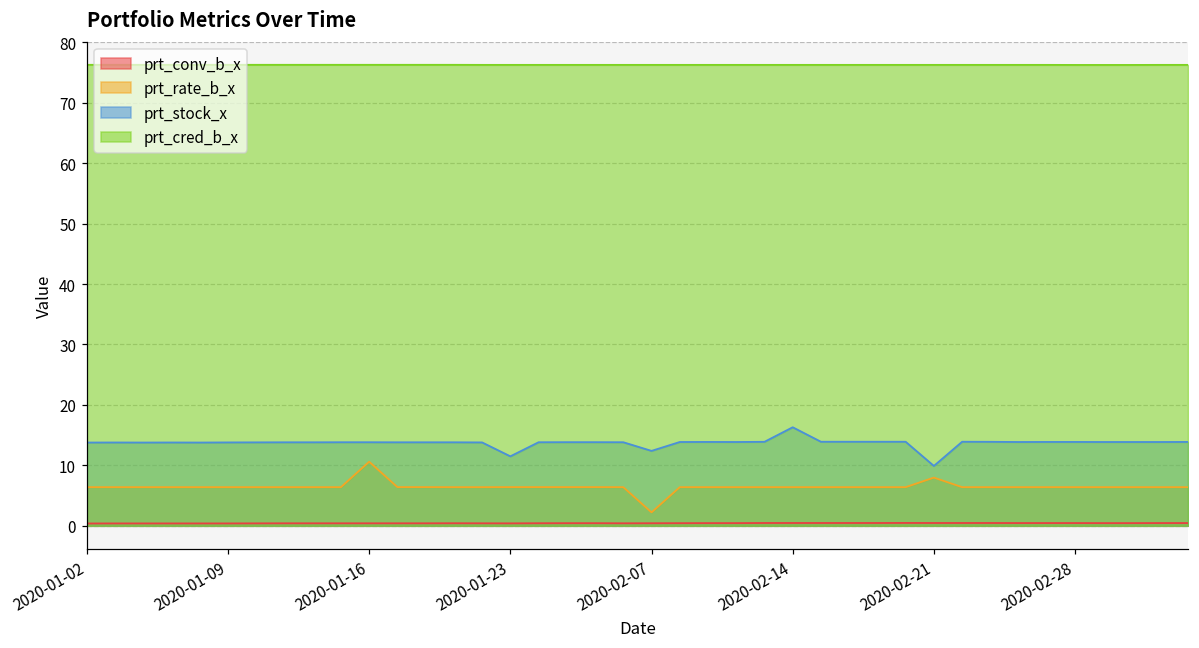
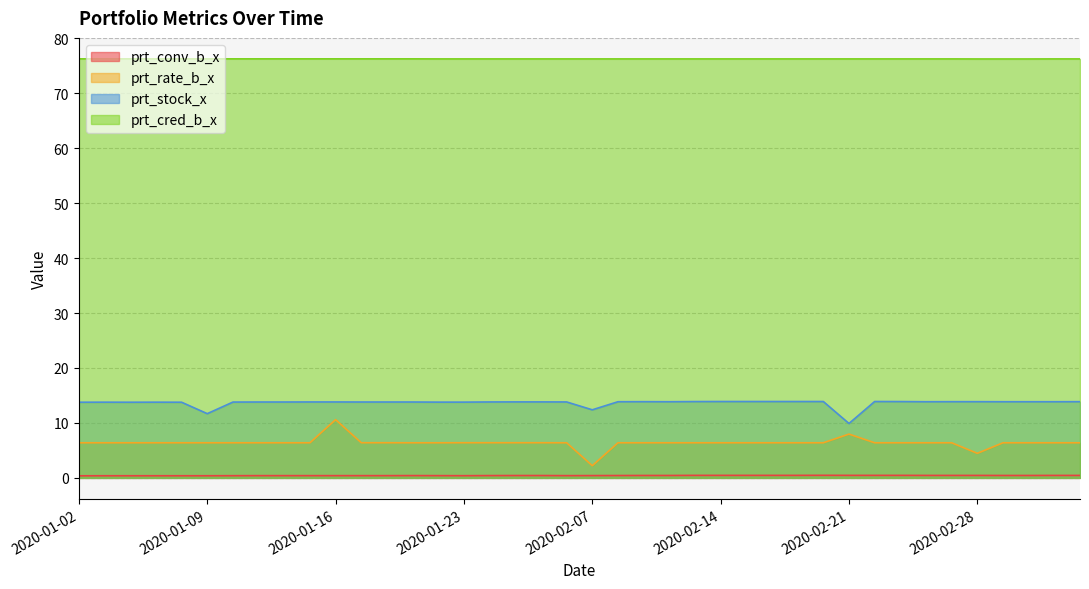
  {
    "prt_conv_b_x": {
      "2020-01-02": 0,
      "2020-01-09": 0,
      "2020-01-16": 0,
      "2020-01-23": 0,
      "2020-02-07": 0,
      "2020-02-14": 0,
      "2020-02-21": 0,
      "2020-02-28": 0
    },
    "prt_rate_b_x": {
      "2020-01-02": 6,
      "2020-01-09": 6,
      "2020-01-16": 11,
      "2020-01-23": 6,
      "2020-02-07": 2,
      "2020-02-14": 6,
      "2020-02-21": 8,
-     "2020-02-28": 6
+     "2020-02-28": 4
    },
    "prt_stock_x": {
      "2020-01-02": 14,
-     "2020-01-09": 14,
+     "2020-01-09": 12,
      "2020-01-16": 14,
-     "2020-01-23": 11,
+     "2020-01-23": 14,
      "2020-02-07": 12,
-     "2020-02-14": 16,
+     "2020-02-14": 14,
      "2020-02-21": 10,
      "2020-02-28": 14
    },
    "prt_cred_b_x": {
      "2020-01-02": 76,
      "2020-01-16": 76,
      "2020-01-23": 76,
      "2020-02-07": 76,
      "2020-02-14": 76,
      "2020-02-21": 76,
      "2020-02-28": 76
    }
  }
